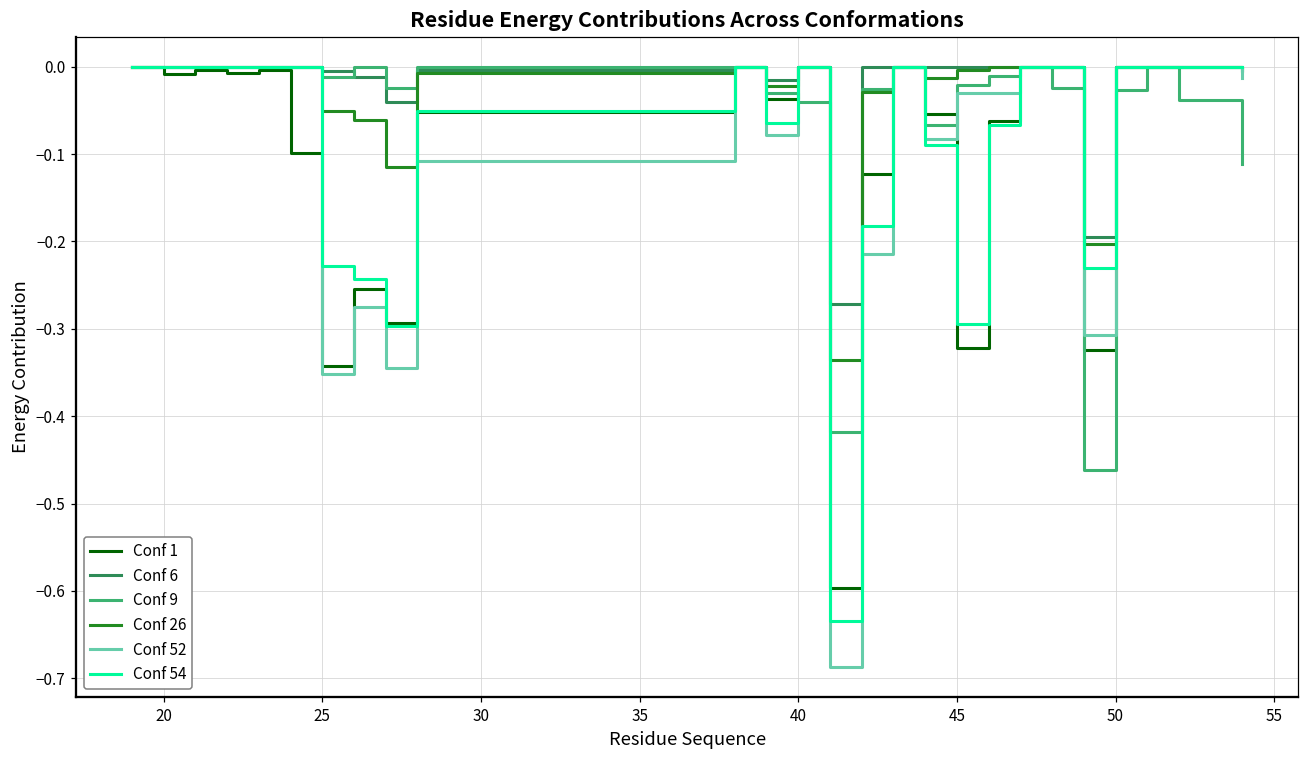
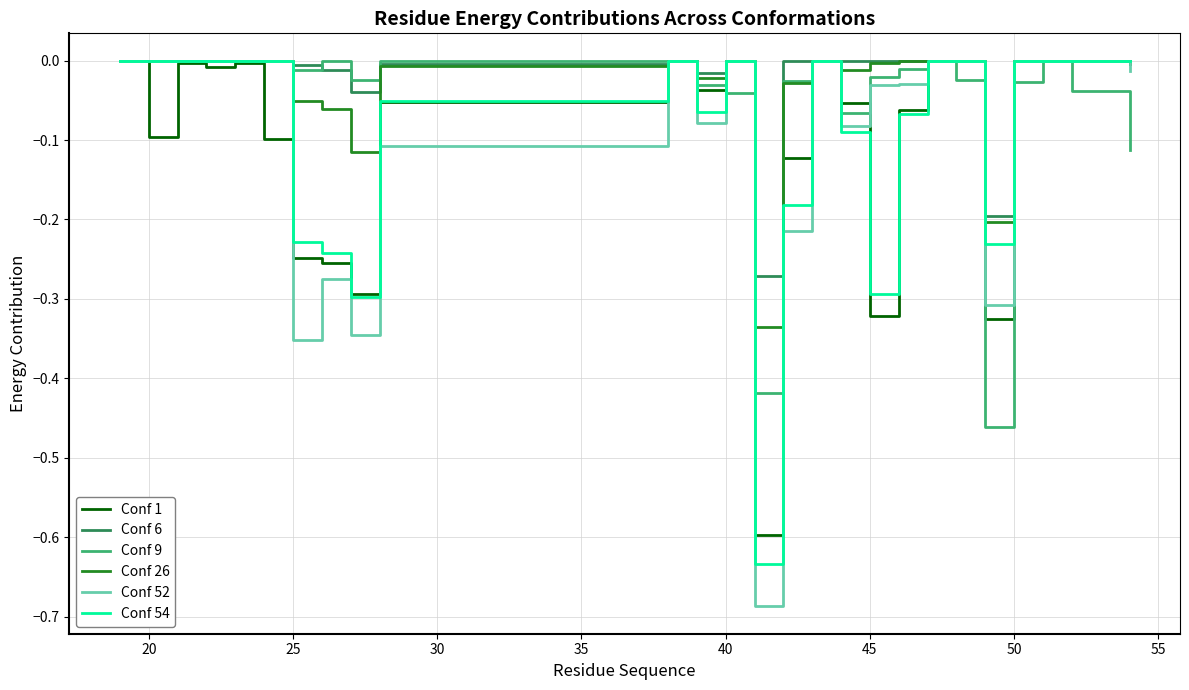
  {
    "Conf 1": {
-     "20": -0.01,
-     "25": -0.34,
+     "20": -0.10,
+     "25": -0.25,
      "45": -0.32
    },
    "Conf 52": {
      "25": -0.35,
      "45": -0.03
    },
    "Conf 54": {
      "25": -0.23,
      "45": -0.29
    }
  }
